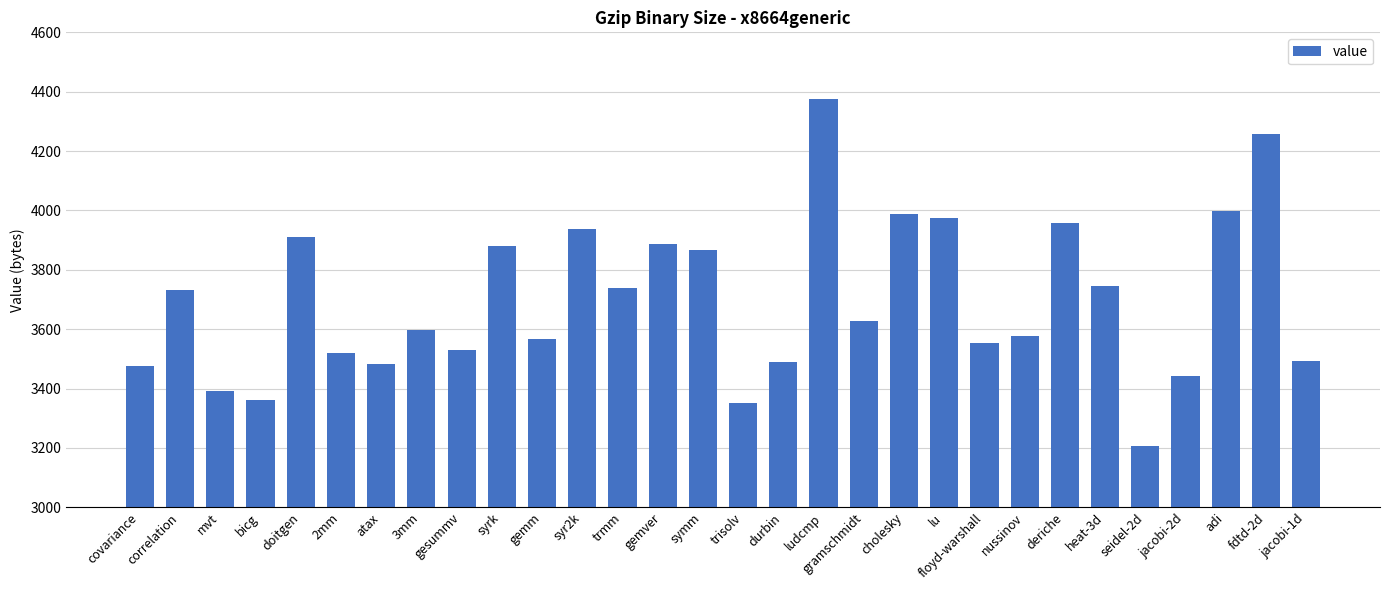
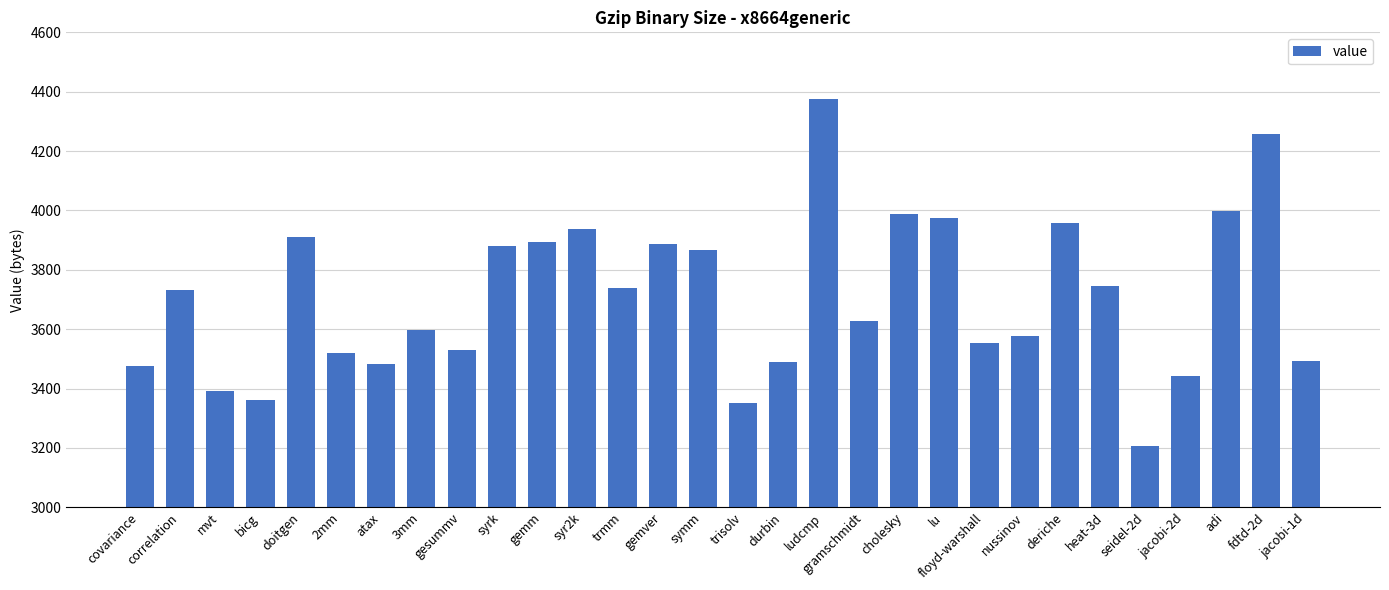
  {
    "covariance": 3480,
    "correlation": 3730,
    "mvt": 3390,
    "bicg": 3360,
    "doitgen": 3910,
    "2mm": 3520,
    "atax": 3480,
    "3mm": 3600,
    "gesummv": 3530,
    "syrk": 3880,
-   "gemm": 3570,
+   "gemm": 3890,
    "syr2k": 3940,
    "trmm": 3740,
    "gemver": 3890,
    "symm": 3870,
    "trisolv": 3350,
    "durbin": 3490,
    "ludcmp": 4370,
    "gramschmidt": 3630,
    "cholesky": 3990,
    "lu": 3980,
    "floyd-warshall": 3560,
    "nussinov": 3580,
    "deriche": 3960,
    "heat-3d": 3750,
    "seidel-2d": 3210,
    "jacobi-2d": 3440,
    "adi": 4000,
    "fdtd-2d": 4260,
    "jacobi-1d": 3490
  }
